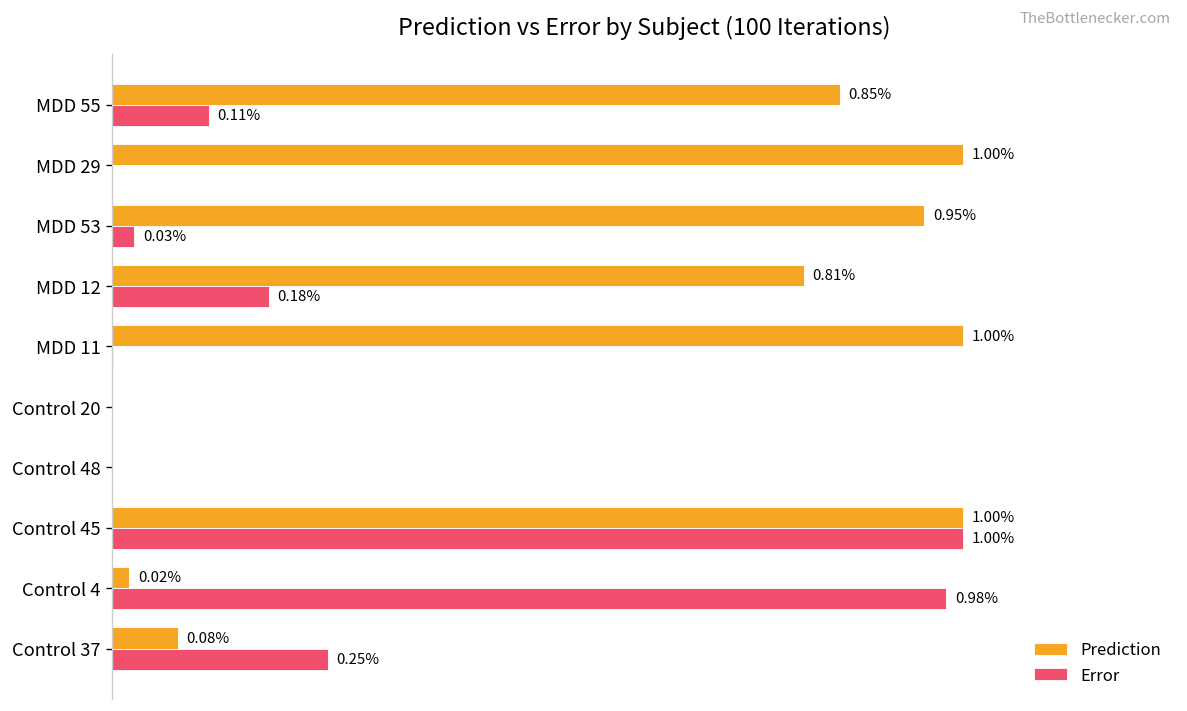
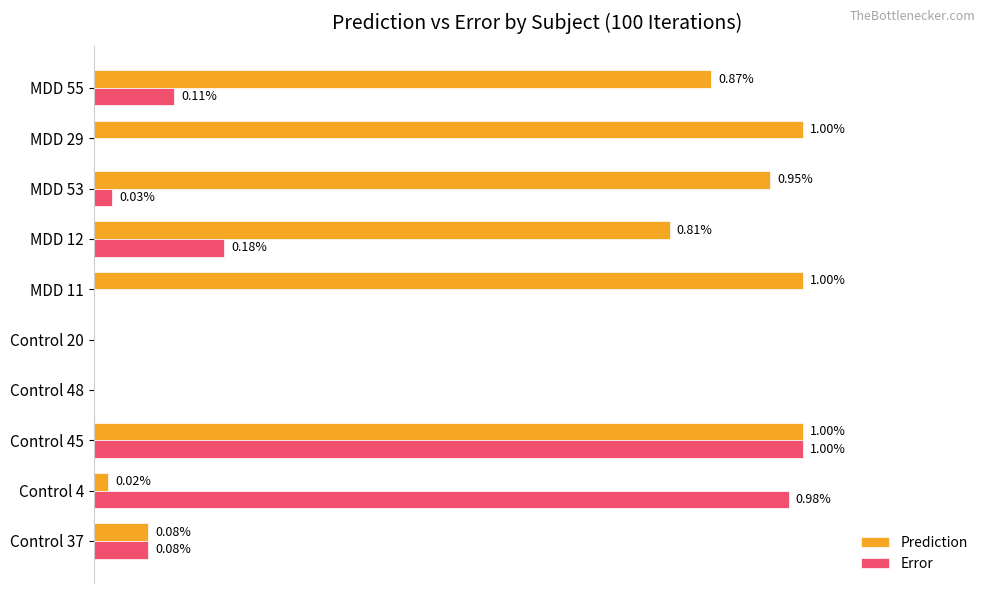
  {
    "Prediction": {
-     "MDD 55": "0.85%",
+     "MDD 55": "0.87%",
      "MDD 29": "1.00%",
      "MDD 53": "0.95%",
      "MDD 12": "0.81%",
      "MDD 11": "1.00%",
      "Control 45": "1.00%",
      "Control 4": "0.02%",
      "Control 37": "0.08%"
    },
    "Error": {
      "MDD 55": "0.11%",
      "MDD 53": "0.03%",
      "MDD 12": "0.18%",
      "Control 45": "1.00%",
      "Control 4": "0.98%",
-     "Control 37": "0.25%"
+     "Control 37": "0.08%"
    }
  }
